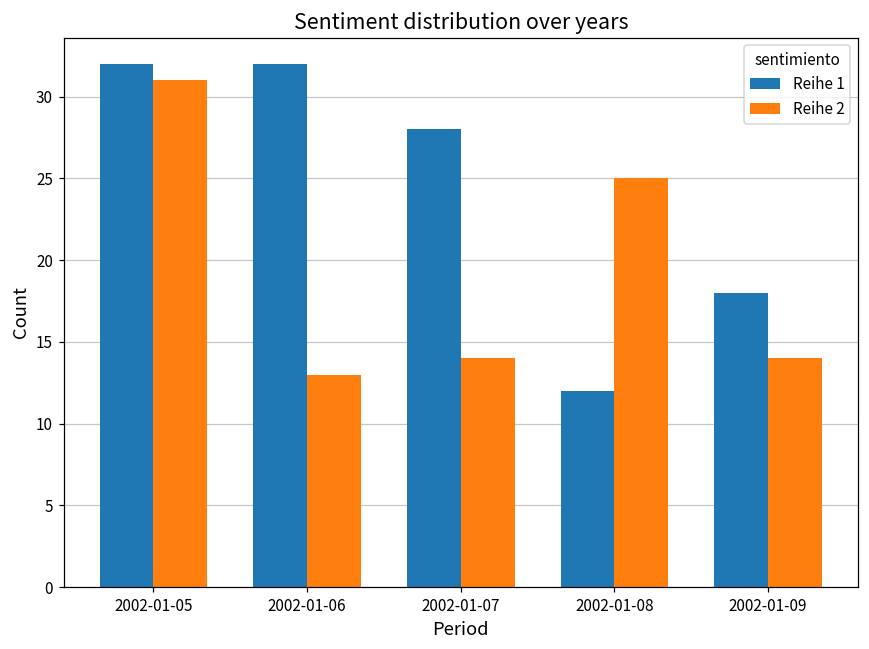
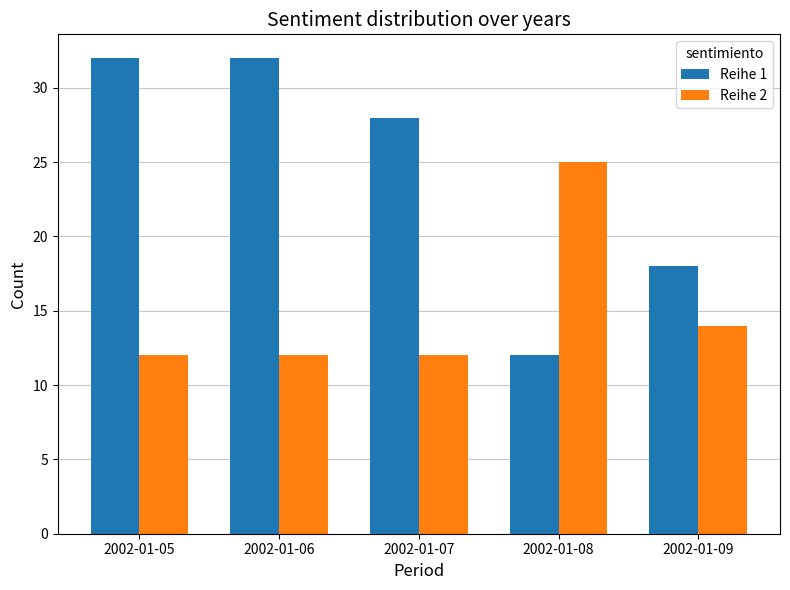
  {
    "Reihe 1": {
      "2002-01-05": 32,
      "2002-01-06": 32,
      "2002-01-07": 28,
      "2002-01-08": 12,
      "2002-01-09": 18
    },
    "Reihe 2": {
-     "2002-01-05": 31,
-     "2002-01-06": 13,
-     "2002-01-07": 14,
+     "2002-01-05": 12,
+     "2002-01-06": 12,
+     "2002-01-07": 12,
      "2002-01-08": 25,
      "2002-01-09": 14
    }
  }
